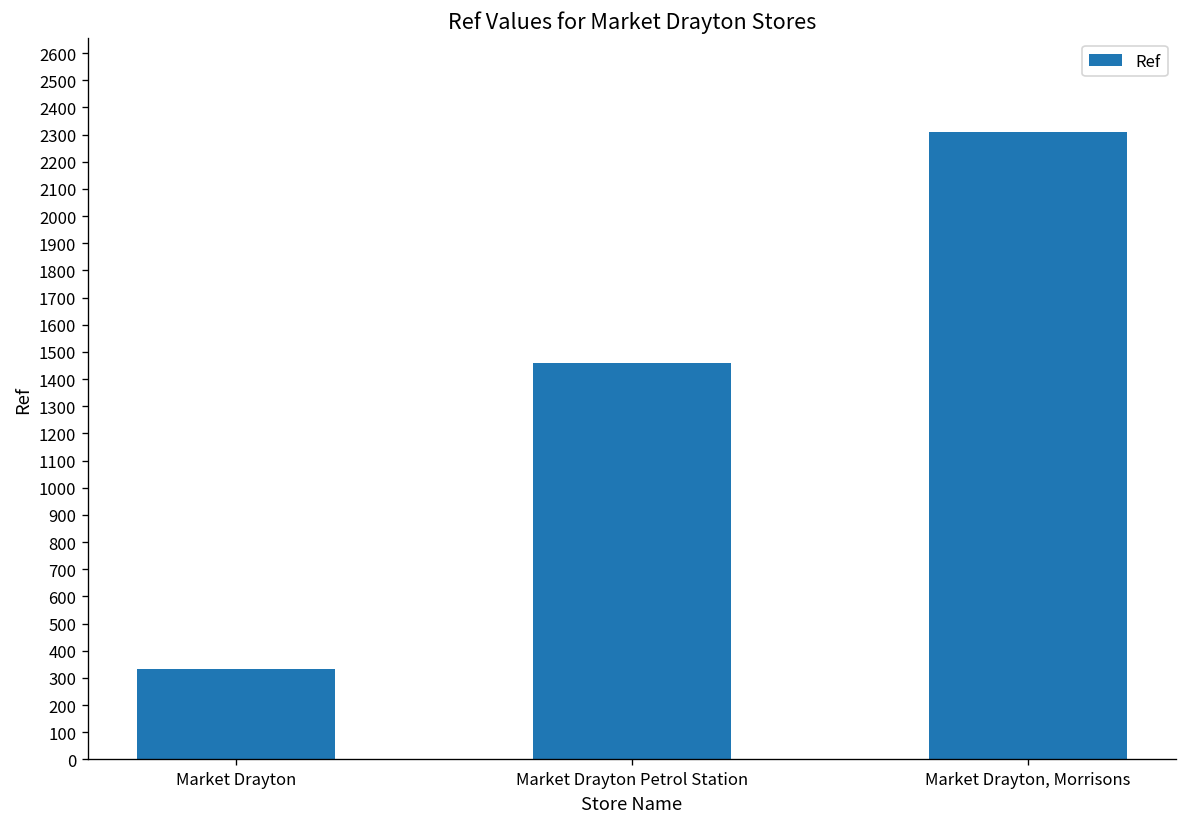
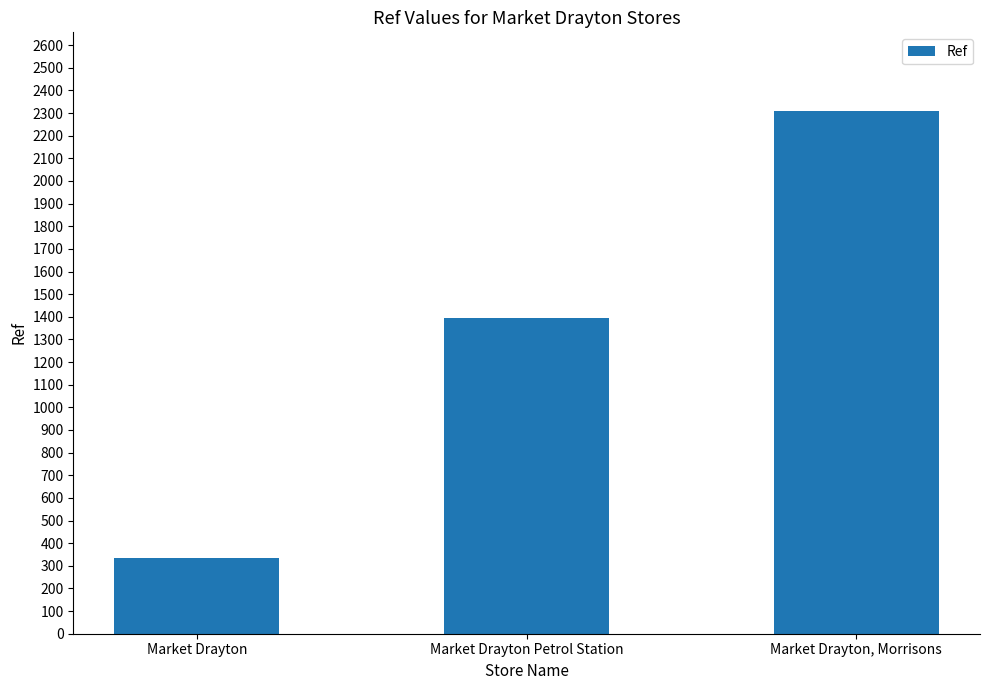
  {
    "Market Drayton": 330,
-   "Market Drayton Petrol Station": 1460,
+   "Market Drayton Petrol Station": 1400,
    "Market Drayton, Morrisons": 2310
  }
